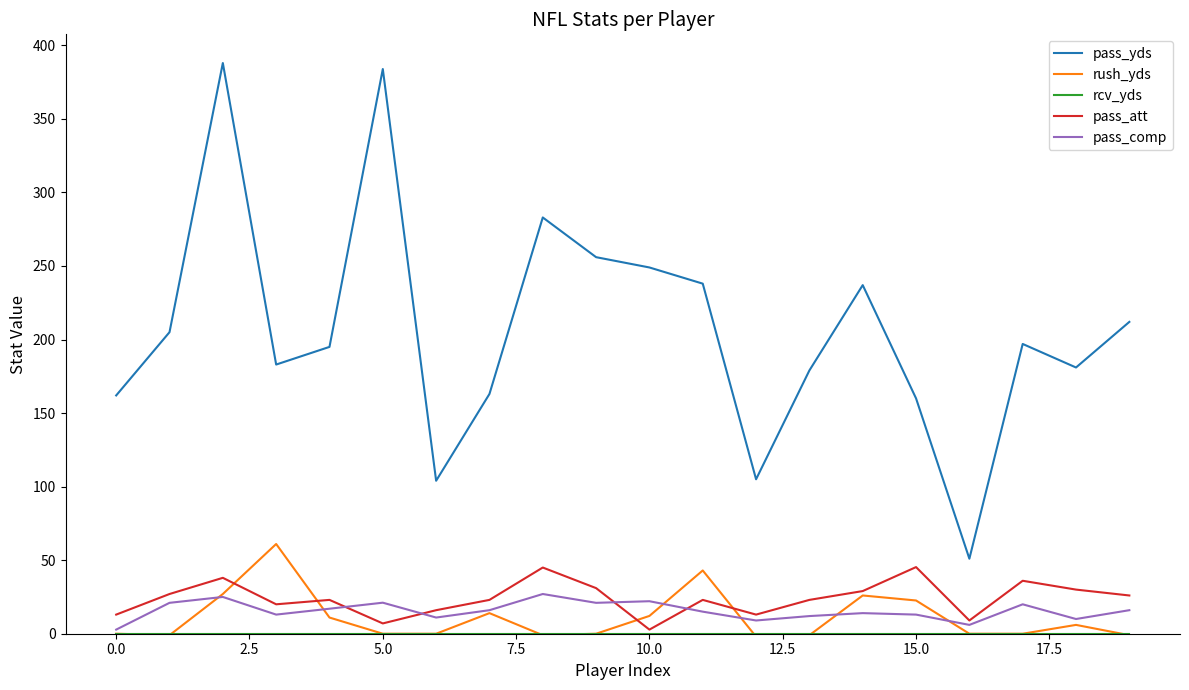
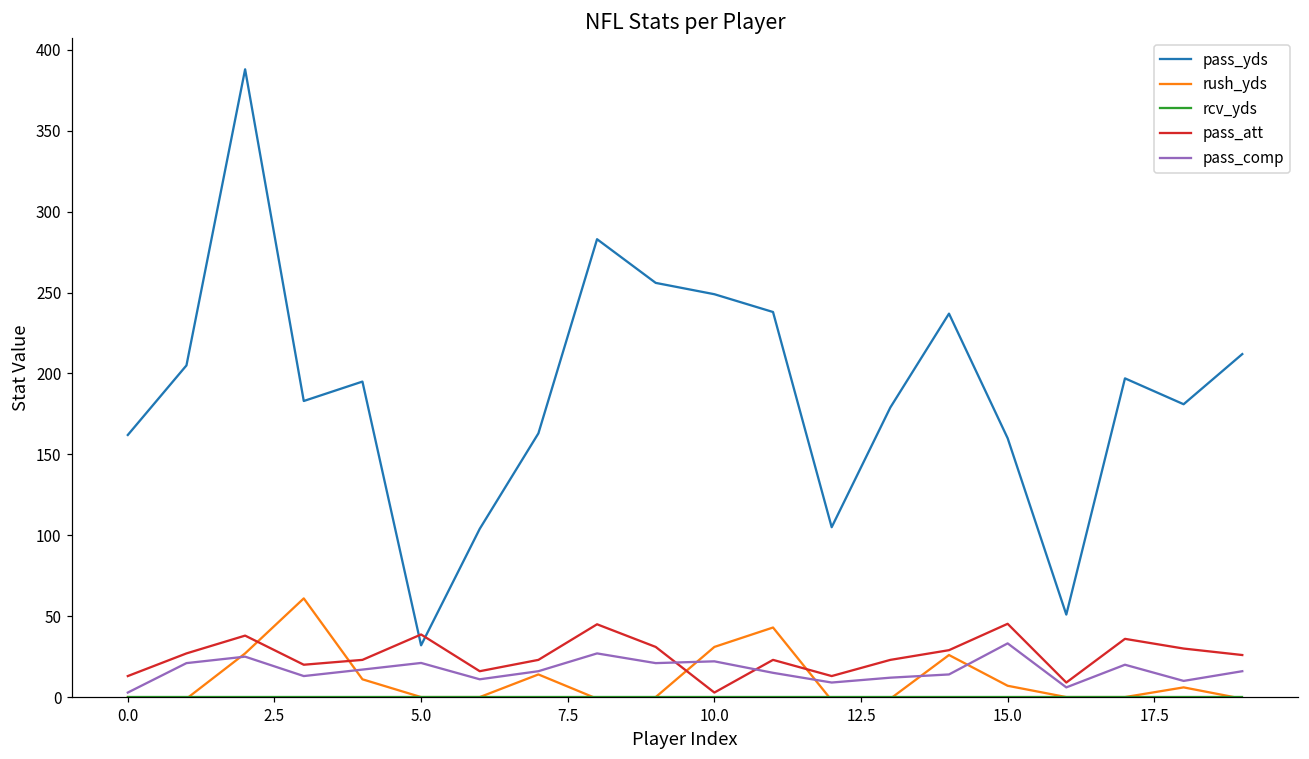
  {
    "pass_yds": {
      "0.0": 162,
-     "5.0": 384,
+     "5.0": 32,
      "10.0": 249,
      "15.0": 160
    },
    "rush_yds": {
-     "10.0": 12,
-     "15.0": 23
+     "10.0": 31,
+     "15.0": 7
    },
    "rcv_yds": {
      "10.0": 0,
      "15.0": 0
    },
    "pass_att": {
      "0.0": 13,
-     "5.0": 7,
+     "5.0": 39,
      "10.0": 3,
      "15.0": 45
    },
    "pass_comp": {
      "0.0": 3,
      "5.0": 21,
      "10.0": 22,
-     "15.0": 13
+     "15.0": 33
    }
  }
